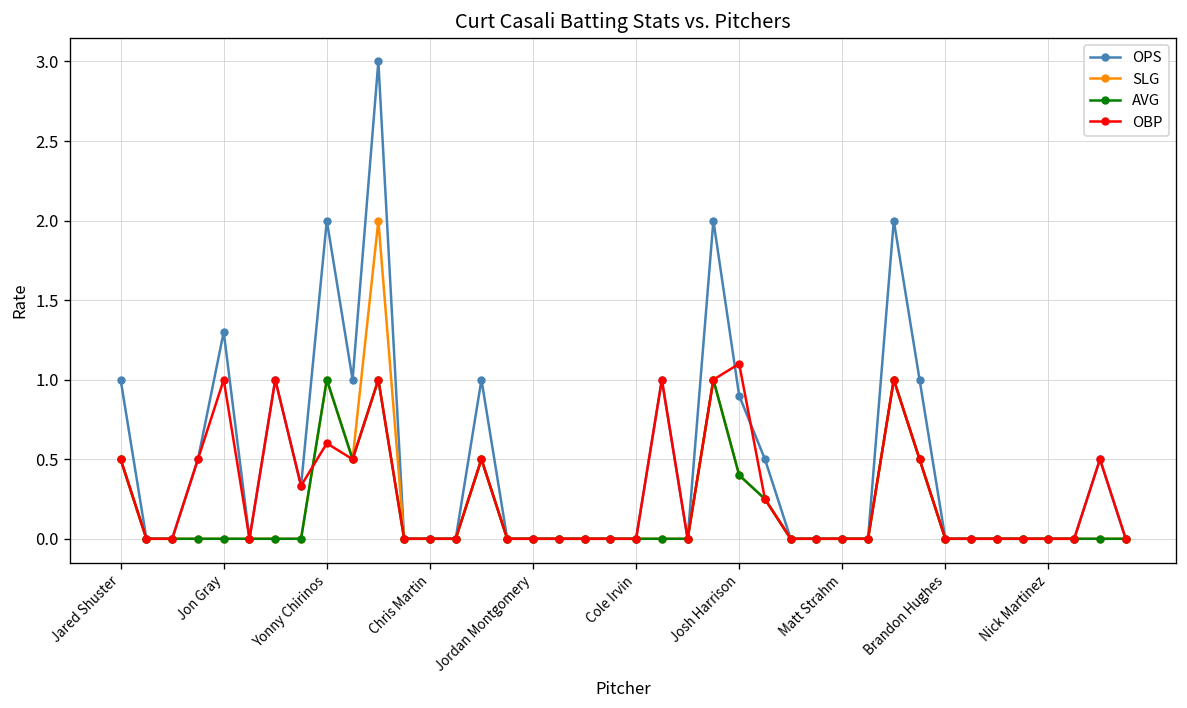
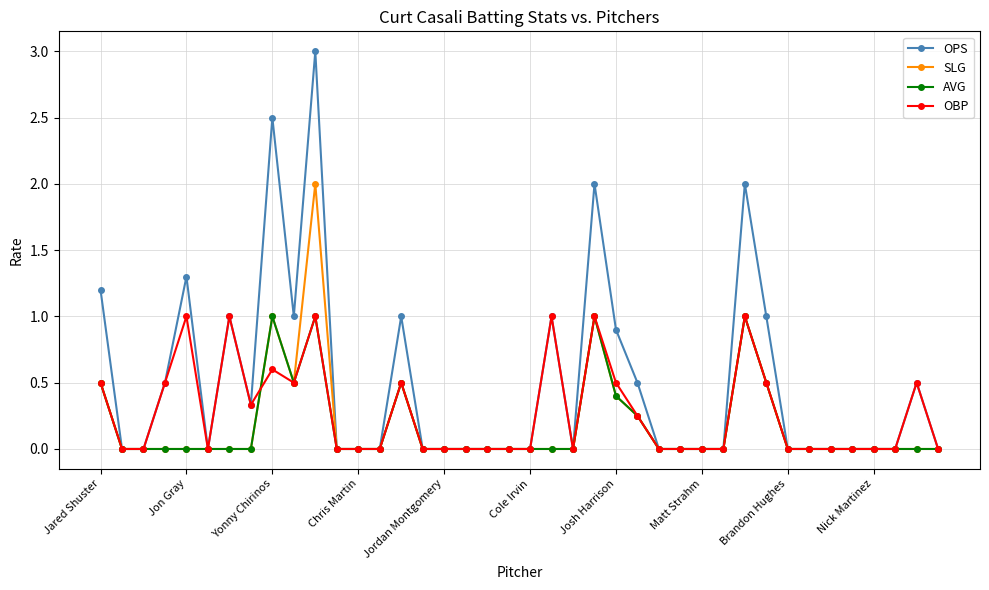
  {
    "OPS": {
-     "Jared Shuster": 1.0,
+     "Jared Shuster": 1.2,
      "Jon Gray": 1.3,
-     "Yonny Chirinos": 2.0,
+     "Yonny Chirinos": 2.5,
      "Josh Harrison": 0.9
    },
    "OBP": {
      "Jon Gray": 1.0,
      "Yonny Chirinos": 0.6,
-     "Josh Harrison": 1.1
+     "Josh Harrison": 0.5
    }
  }
